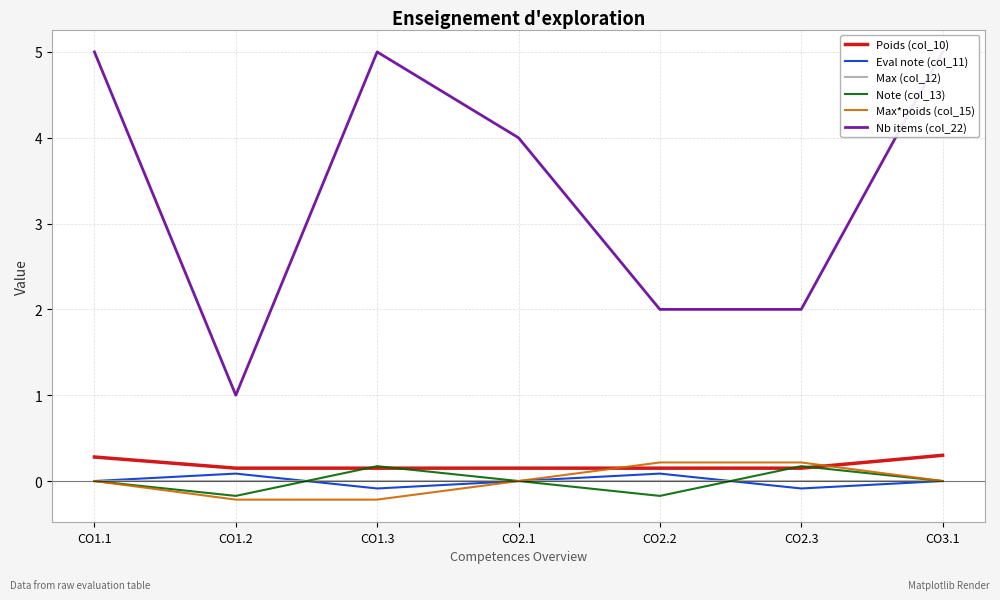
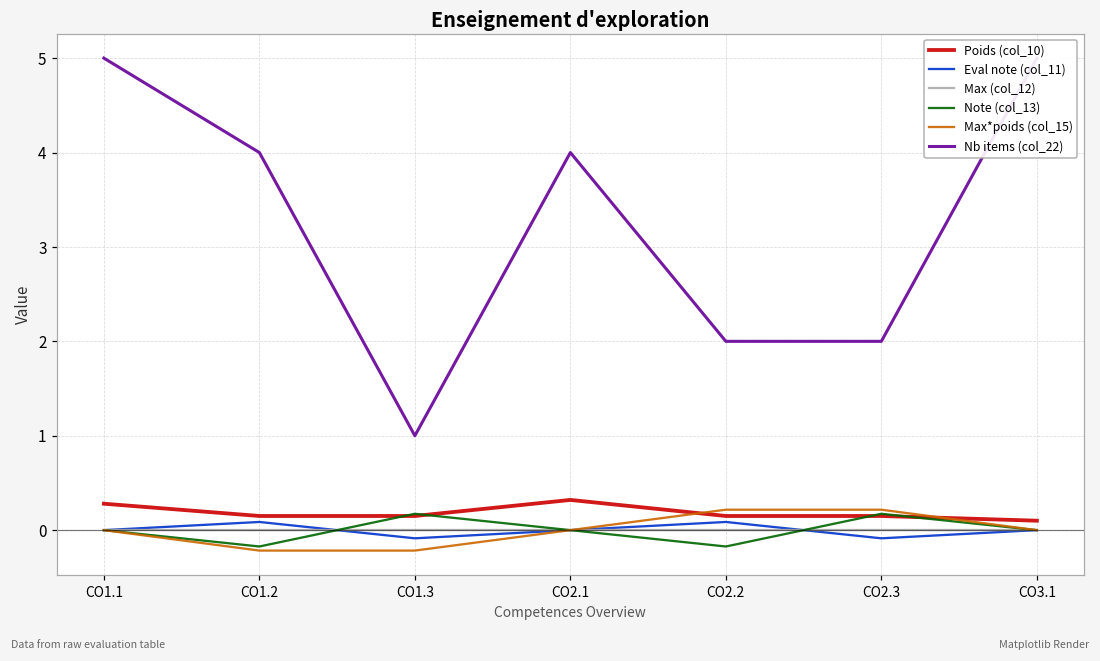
  {
    "Poids (col_10)": {
      "CO1.1": 0.3,
      "CO1.2": 0.2,
-     "CO2.1": 0.2,
+     "CO2.1": 0.3,
      "CO2.2": 0.2,
-     "CO3.1": 0.3
+     "CO3.1": 0.1
    },
    "Eval note (col_11)": {
      "CO1.2": 0.1,
      "CO1.3": -0.1,
      "CO2.2": 0.1,
      "CO2.3": -0.1
    },
    "Max (col_12)": {
      "CO1.2": 0.0,
      "CO1.3": 0.0,
      "CO2.2": 0.0,
      "CO2.3": 0.0
    },
    "Note (col_13)": {
      "CO1.2": -0.2,
      "CO2.2": -0.2
    },
    "Max*poids (col_15)": {
      "CO1.2": -0.2,
      "CO1.3": -0.2,
      "CO2.2": 0.2,
      "CO2.3": 0.2
    },
    "Nb items (col_22)": {
      "CO1.1": 5,
-     "CO1.2": 1,
-     "CO1.3": 5,
+     "CO1.2": 4,
+     "CO1.3": 1,
      "CO2.1": 4,
      "CO2.2": 2,
      "CO2.3": 2
    }
  }
